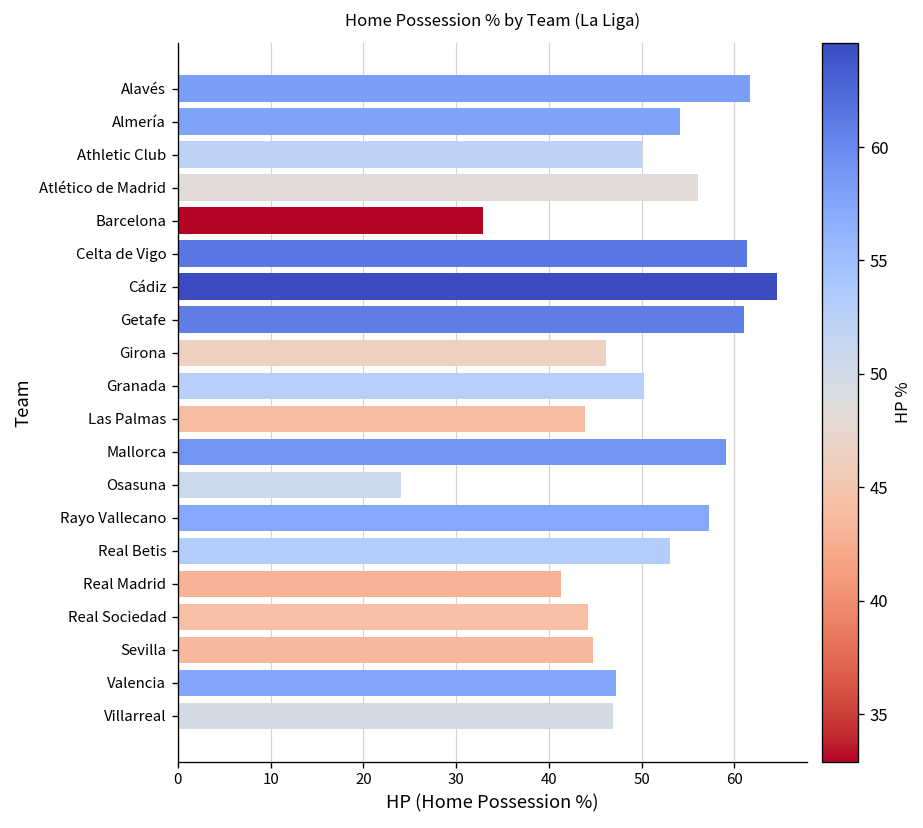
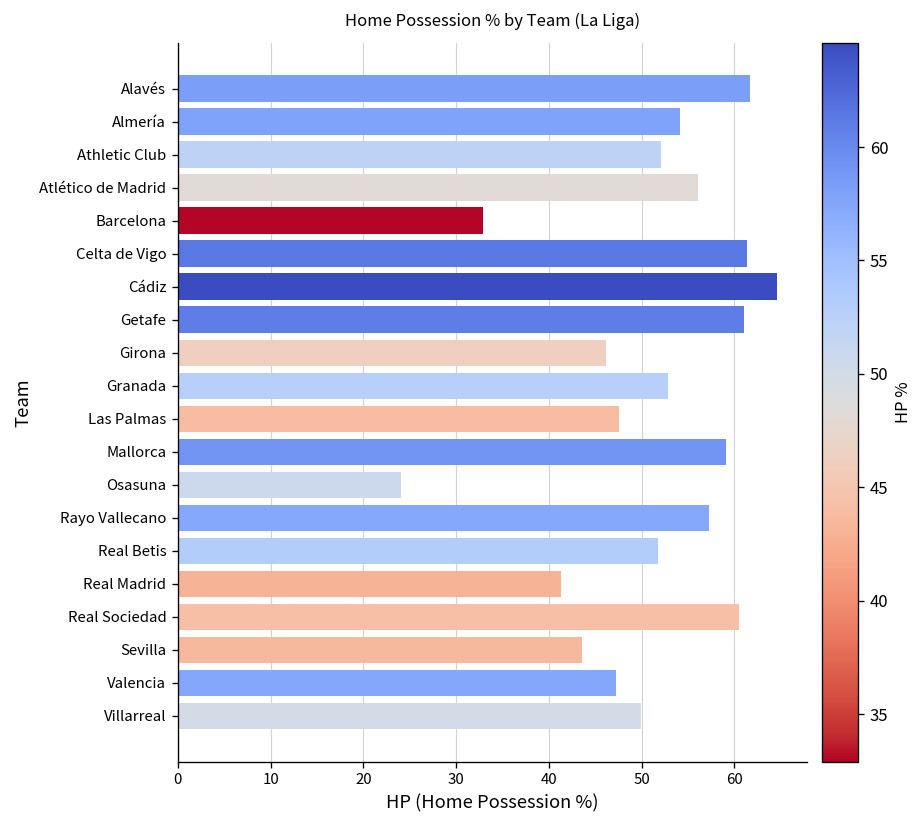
  {
    "Alavés": 62,
    "Almería": 54,
-   "Athletic Club": 50,
+   "Athletic Club": 52,
    "Atlético de Madrid": 56,
    "Barcelona": 33,
    "Celta de Vigo": 61,
    "Cádiz": 65,
    "Getafe": 61,
    "Girona": 46,
-   "Granada": 50,
-   "Las Palmas": 44,
+   "Granada": 53,
+   "Las Palmas": 48,
    "Mallorca": 59,
    "Osasuna": 24,
    "Rayo Vallecano": 57,
-   "Real Betis": 53,
+   "Real Betis": 52,
    "Real Madrid": 41,
-   "Real Sociedad": 44,
-   "Sevilla": 45,
+   "Real Sociedad": 61,
+   "Sevilla": 44,
    "Valencia": 47,
-   "Villarreal": 47
+   "Villarreal": 50
  }
